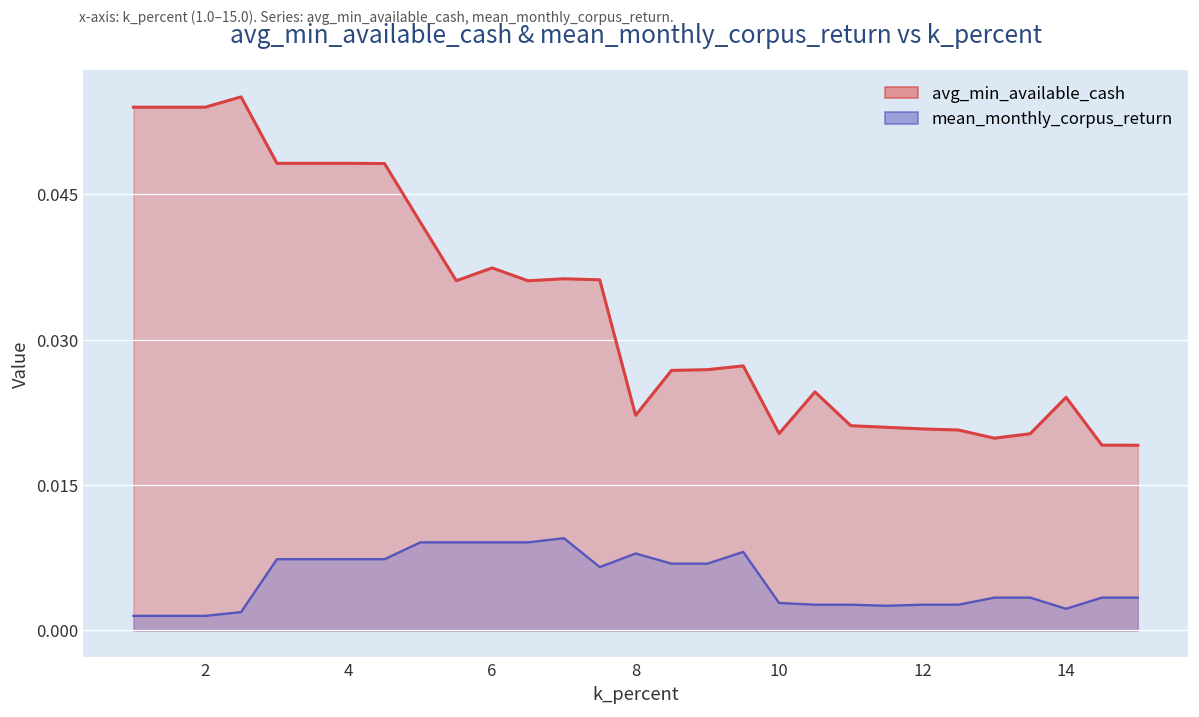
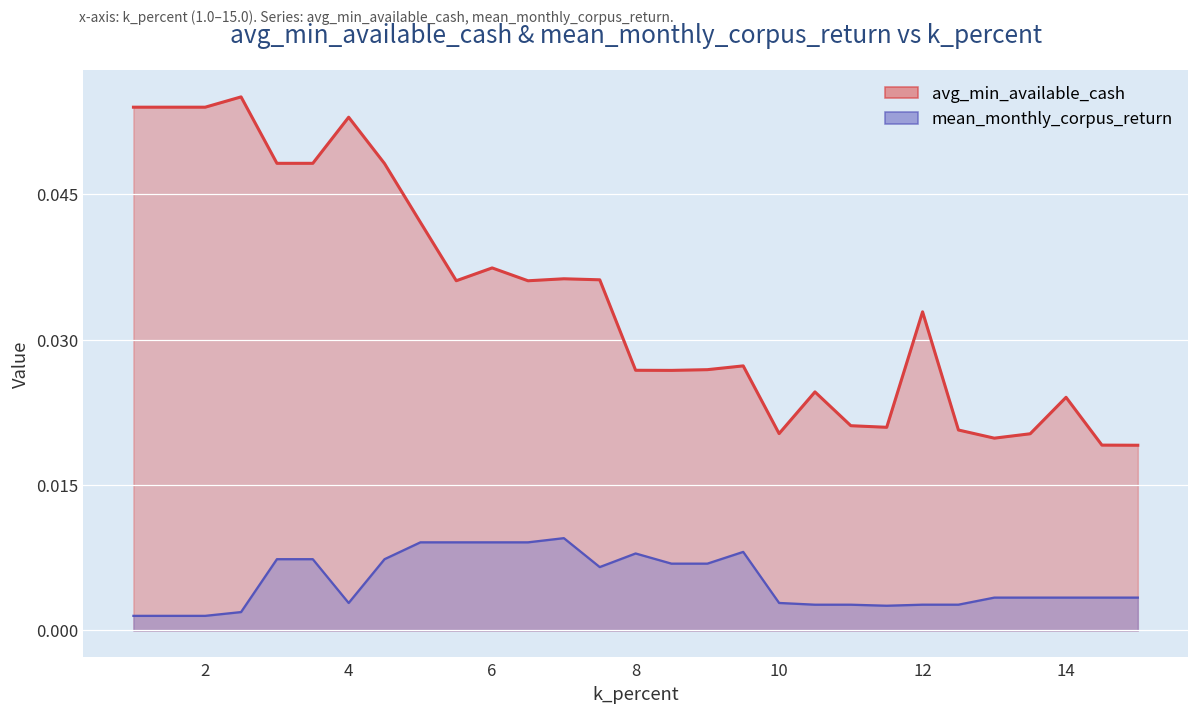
  {
    "avg_min_available_cash": {
      "2": 0.054,
-     "4": 0.048,
+     "4": 0.053,
      "6": 0.037,
-     "8": 0.022,
+     "8": 0.027,
      "10": 0.020,
-     "12": 0.021,
+     "12": 0.033,
      "14": 0.024
    },
    "mean_monthly_corpus_return": {
      "2": 0.002,
-     "4": 0.007,
+     "4": 0.003,
      "6": 0.009,
      "8": 0.008,
      "10": 0.003,
      "12": 0.003,
-     "14": 0.002
+     "14": 0.003
    }
  }
